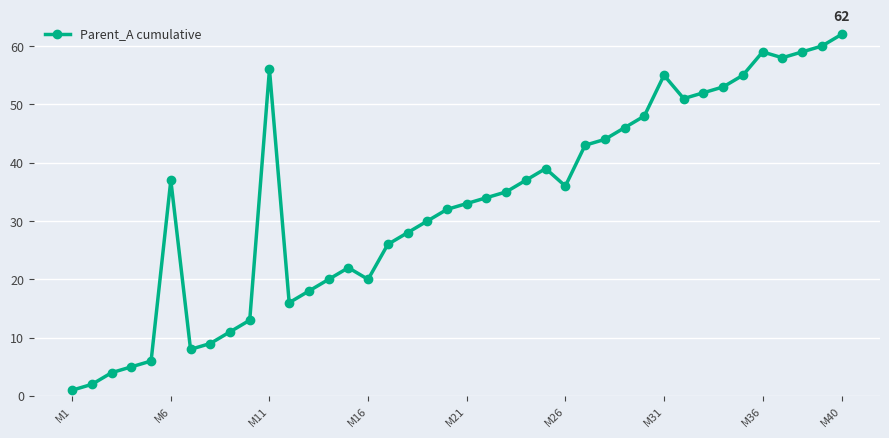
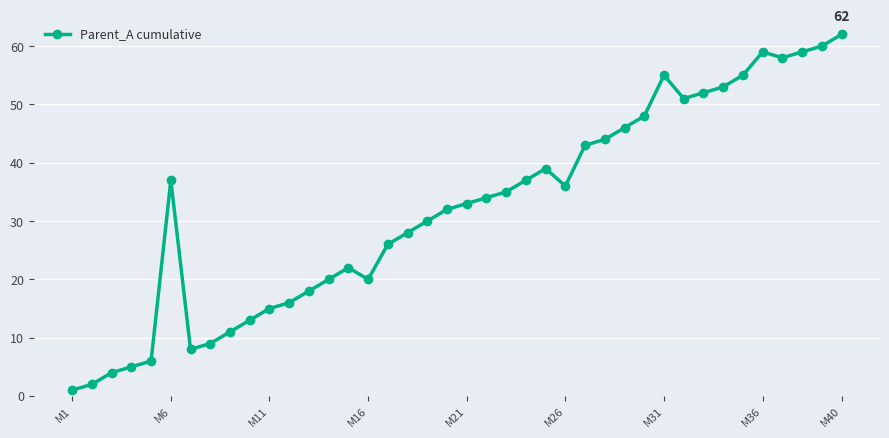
  {
    "M1": 1,
    "M6": 37,
-   "M11": 56,
+   "M11": 15,
    "M16": 20,
    "M21": 33,
    "M26": 36,
    "M31": 55,
    "M36": 59
  }
